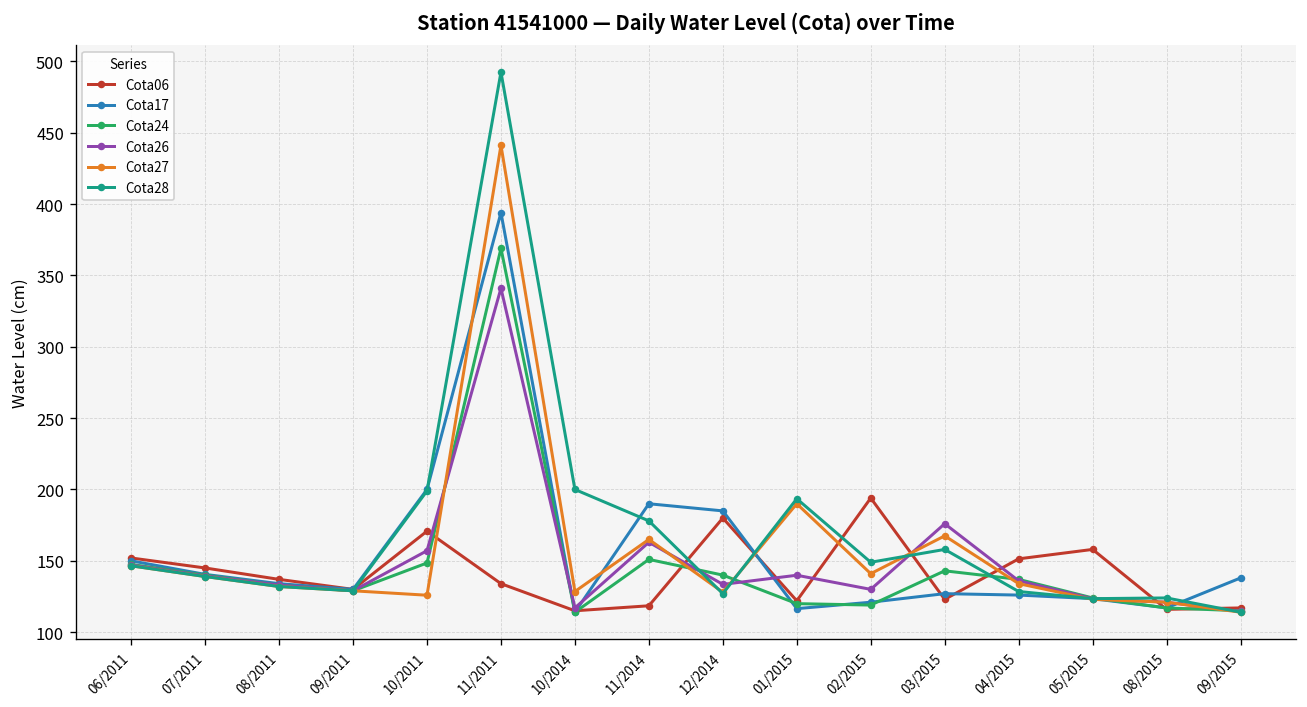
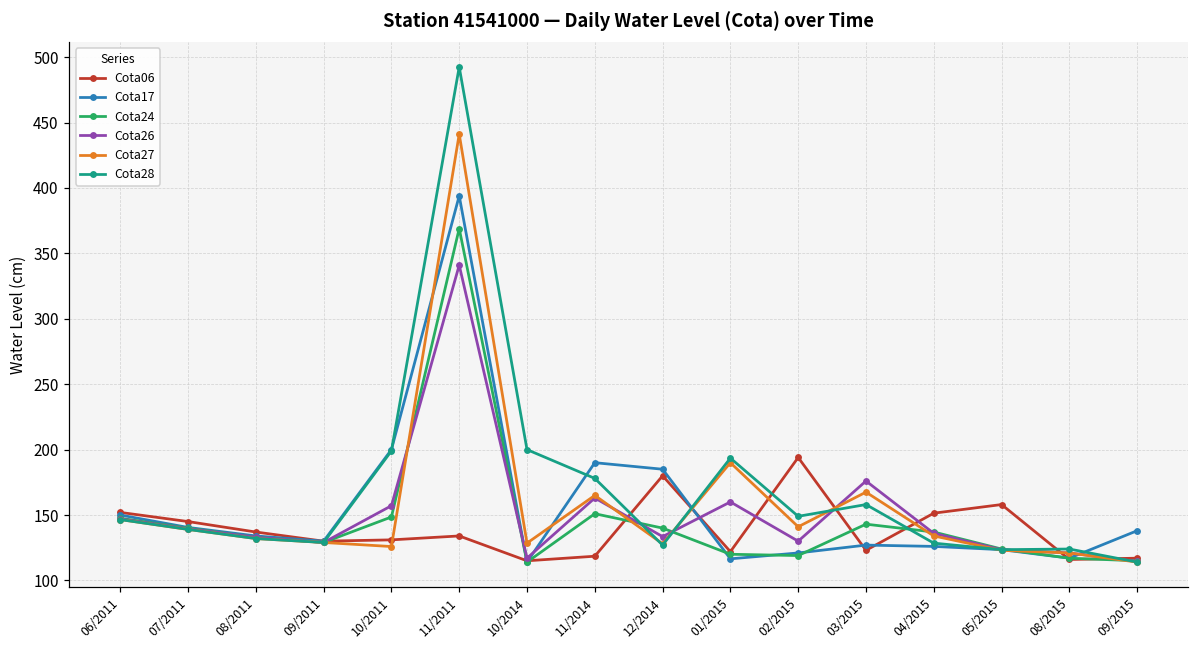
  {
    "Cota06": {
      "07/2011": 145,
      "08/2011": 137,
-     "10/2011": 171,
+     "10/2011": 131,
      "11/2011": 134,
      "11/2014": 119,
      "12/2014": 180,
      "02/2015": 194,
      "03/2015": 123,
      "04/2015": 151,
      "05/2015": 158
    },
    "Cota17": {
      "11/2011": 394,
      "11/2014": 190,
      "12/2014": 185,
      "01/2015": 117,
      "03/2015": 127,
      "04/2015": 126,
      "09/2015": 138
    },
    "Cota26": {
      "10/2011": 157,
      "11/2011": 341,
      "12/2014": 134,
-     "01/2015": 140,
+     "01/2015": 160,
      "02/2015": 130,
      "03/2015": 176
    },
    "Cota27": {
      "10/2011": 126,
      "11/2011": 441,
      "10/2014": 129,
      "01/2015": 190,
      "02/2015": 141,
      "03/2015": 168
    }
  }
